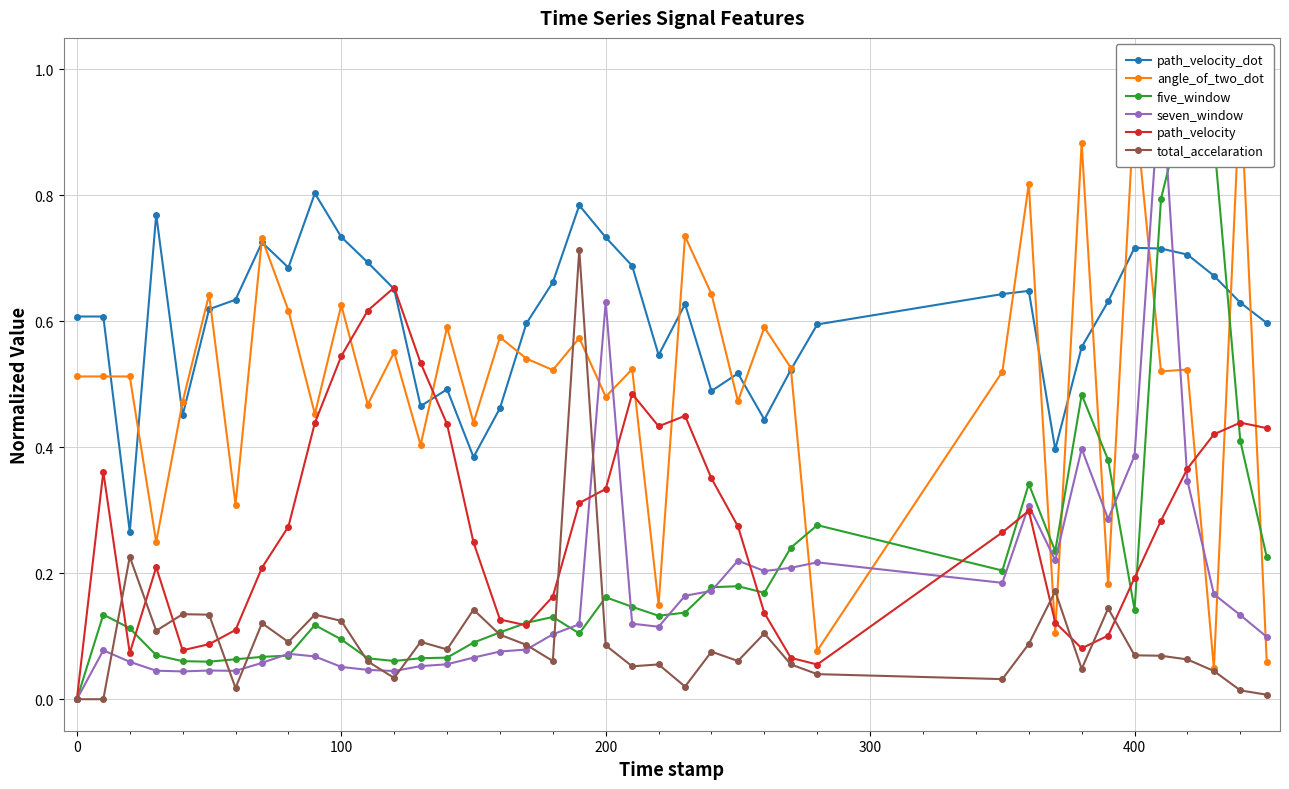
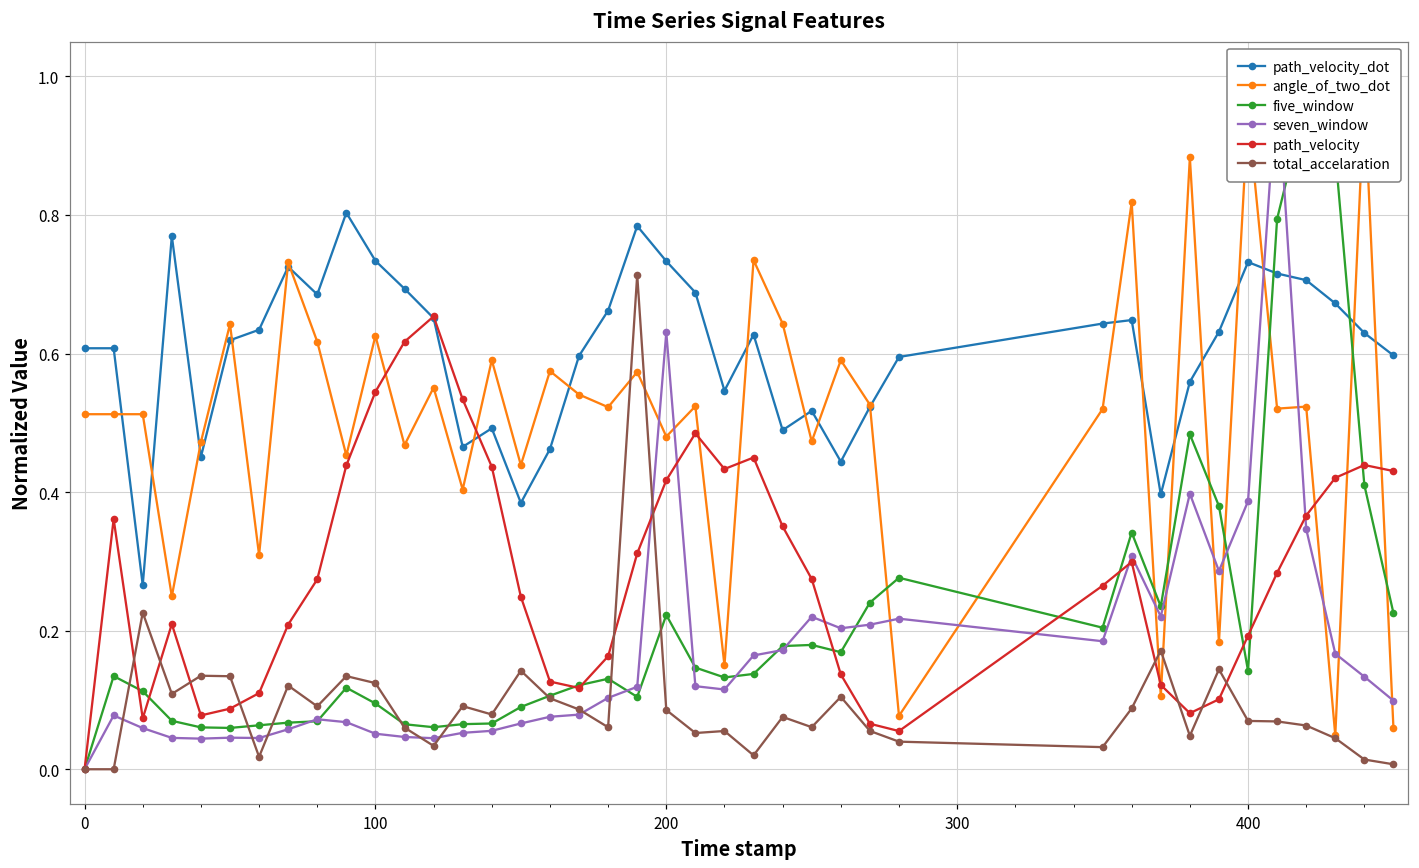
  {
    "path_velocity_dot": {
      "0": 0.61,
      "100": 0.73,
      "200": 0.73,
-     "400": 0.72
+     "400": 0.73
    },
    "angle_of_two_dot": {
      "0": 0.51,
      "100": 0.63,
      "200": 0.48
    },
    "five_window": {
      "100": 0.09,
-     "200": 0.16,
+     "200": 0.22,
      "400": 0.14
    },
    "seven_window": {
      "100": 0.05,
      "200": 0.63,
      "400": 0.39
    },
    "path_velocity": {
      "100": 0.54,
-     "200": 0.33,
+     "200": 0.42,
      "400": 0.19
    },
    "total_accelaration": {
      "100": 0.12,
      "200": 0.09,
      "400": 0.07
    }
  }
